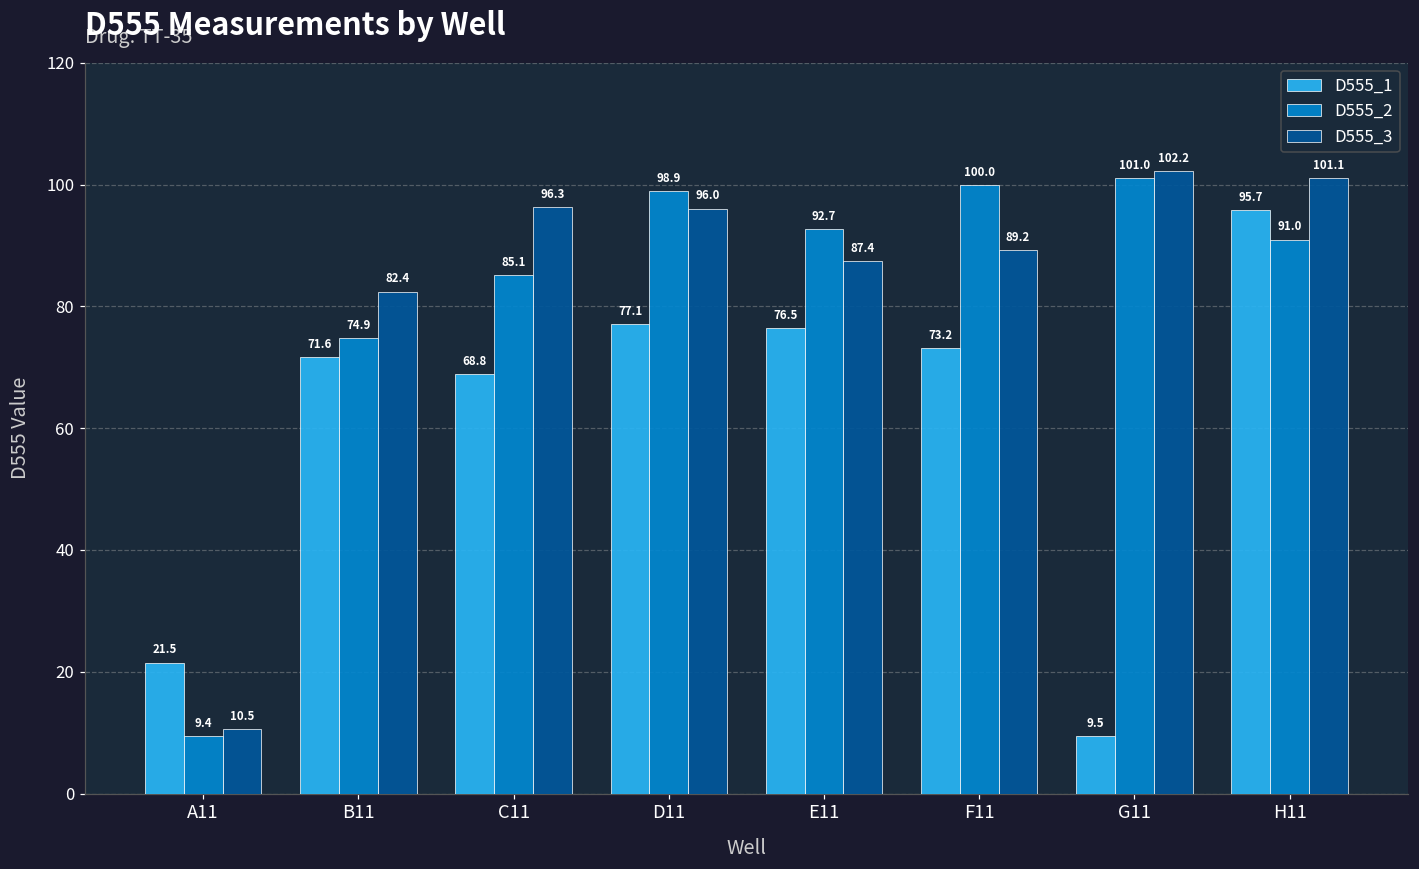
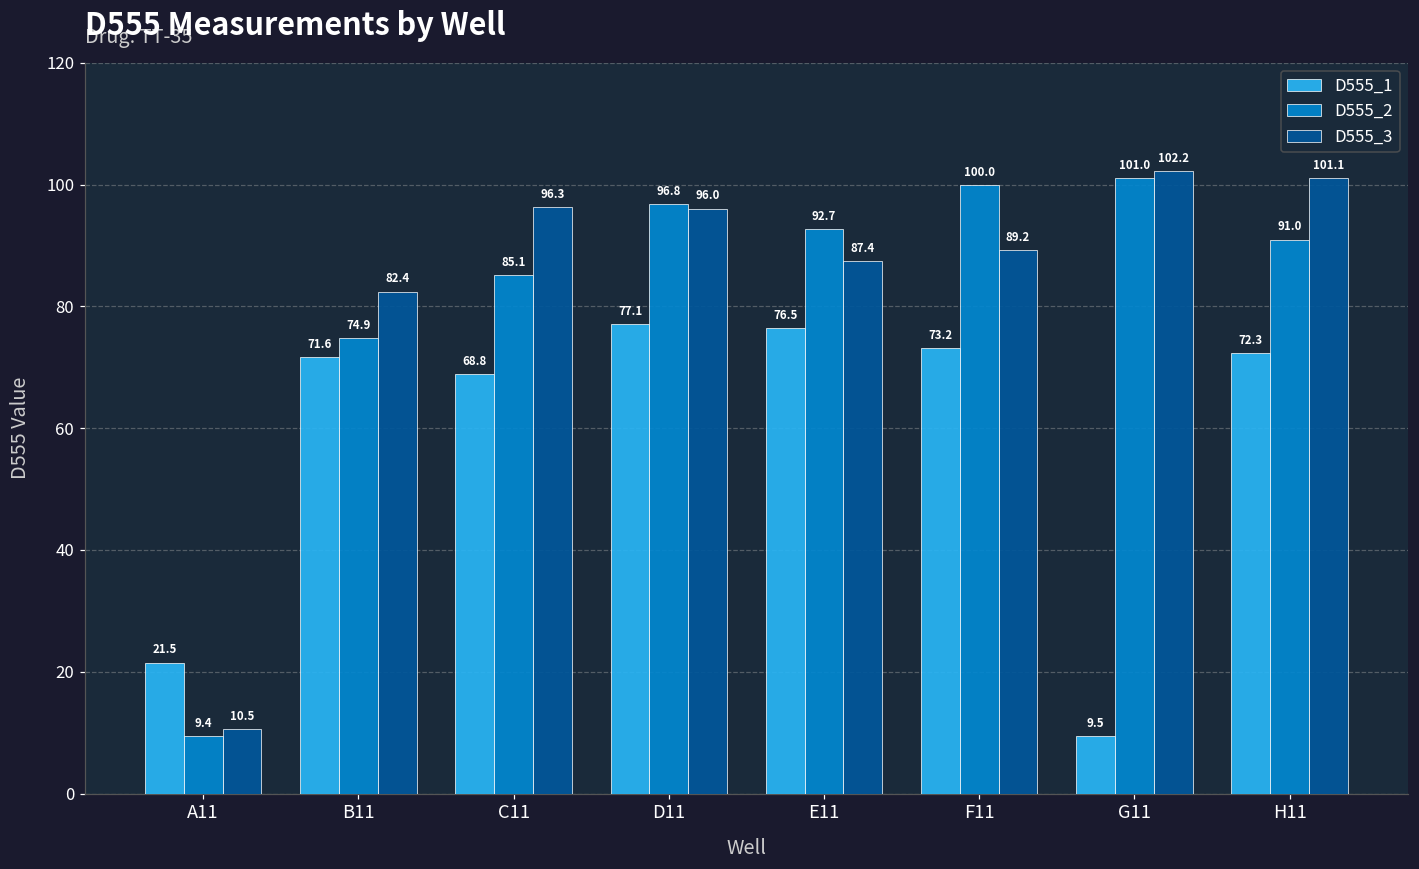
  {
    "D555_1": {
      "A11": 21.5,
      "B11": 71.6,
      "C11": 68.8,
      "D11": 77.1,
      "E11": 76.5,
      "F11": 73.2,
      "G11": 9.5,
-     "H11": 95.7
+     "H11": 72.3
    },
    "D555_2": {
      "A11": 9.4,
      "B11": 74.9,
      "C11": 85.1,
-     "D11": 98.9,
+     "D11": 96.8,
      "E11": 92.7,
      "F11": 100.0,
      "G11": 101.0,
      "H11": 91.0
    },
    "D555_3": {
      "A11": 10.5,
      "B11": 82.4,
      "C11": 96.3,
      "D11": 96.0,
      "E11": 87.4,
      "F11": 89.2,
      "G11": 102.2,
      "H11": 101.1
    }
  }
